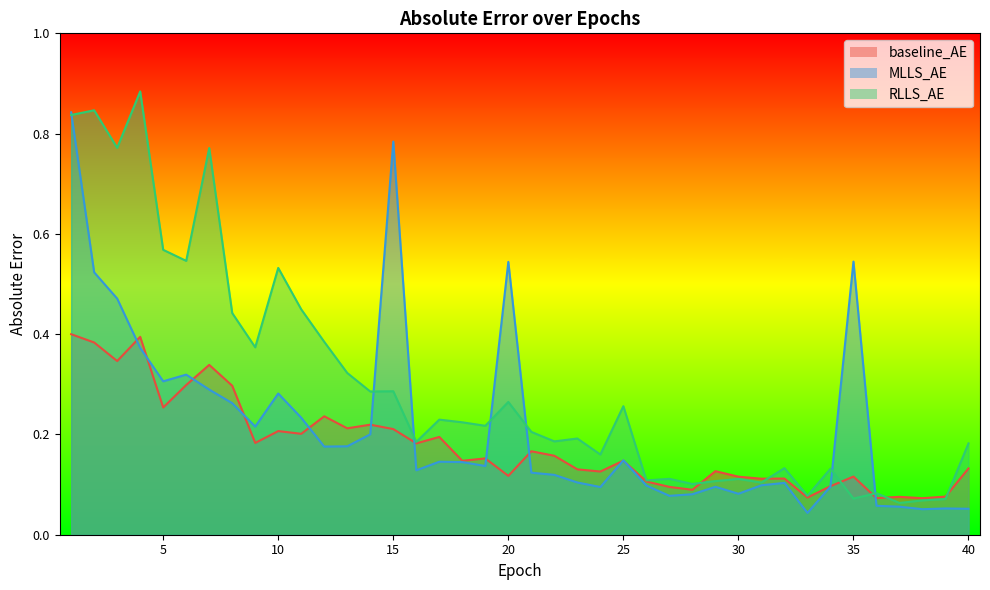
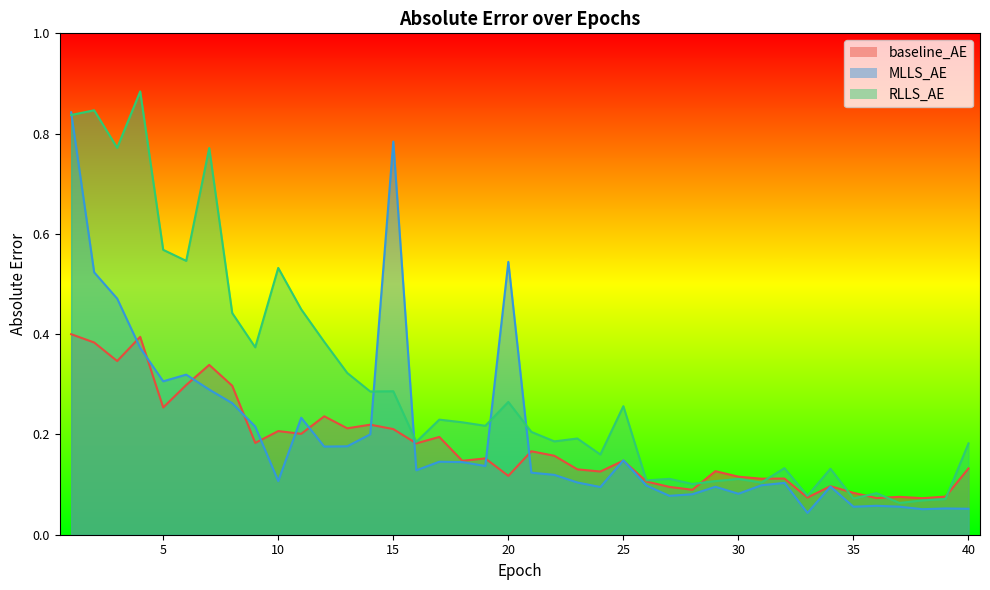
  {
    "baseline_AE": {
      "5": 0.25,
      "10": 0.21,
      "15": 0.21,
      "20": 0.12,
-     "35": 0.12,
+     "35": 0.08,
      "40": 0.13
    },
    "MLLS_AE": {
      "5": 0.31,
-     "10": 0.28,
+     "10": 0.11,
      "15": 0.78,
      "20": 0.54,
      "30": 0.08,
-     "35": 0.54,
+     "35": 0.06,
      "40": 0.05
    },
    "RLLS_AE": {
      "5": 0.57,
      "10": 0.53,
      "15": 0.29,
      "20": 0.26,
      "25": 0.26,
      "35": 0.07,
      "40": 0.18
    }
  }
